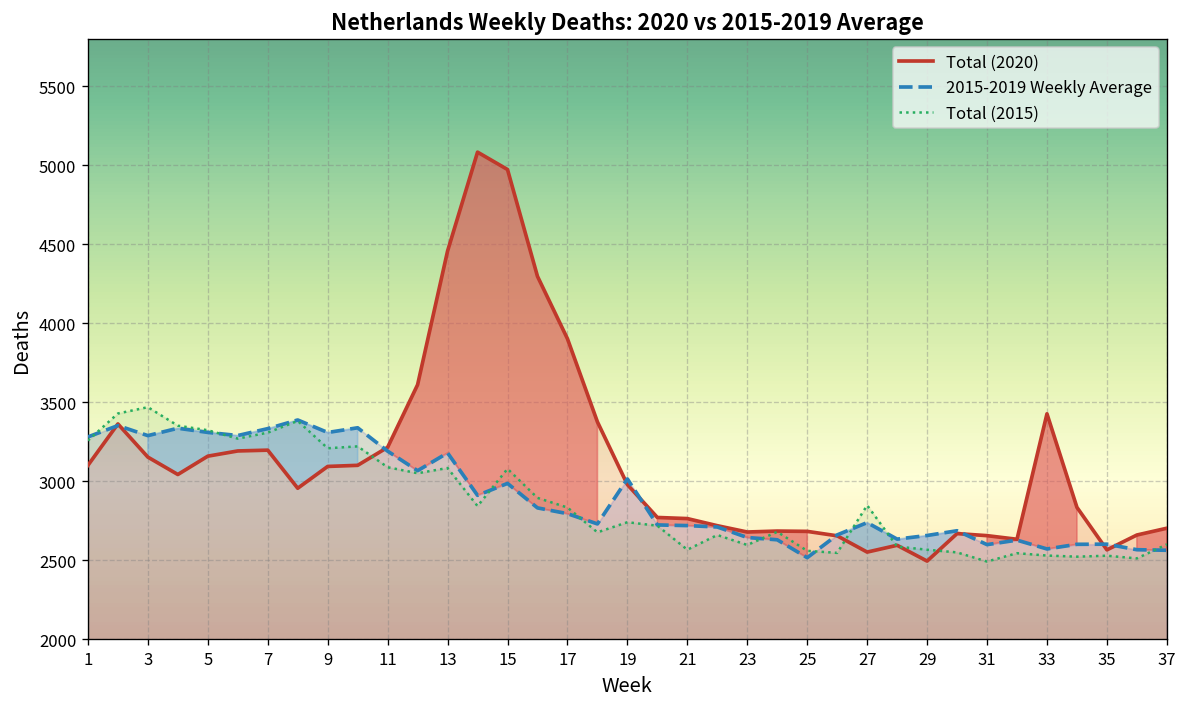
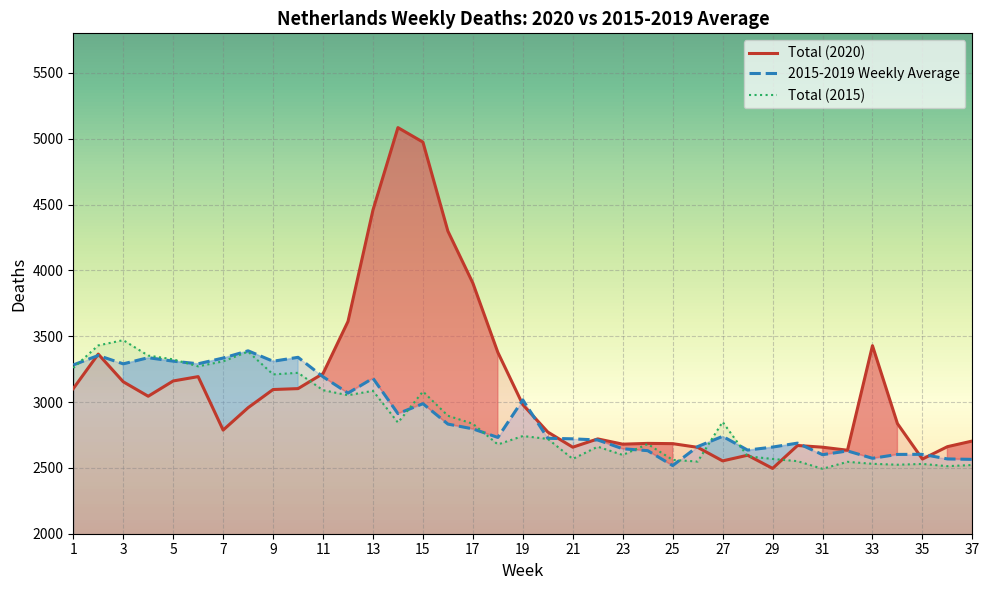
  {
    "Total (2020)": {
      "1": 3100,
      "3": 3150,
      "5": 3160,
-     "7": 3200,
+     "7": 2790,
      "9": 3100,
      "11": 3220,
      "13": 4460,
      "15": 4970,
      "17": 3900,
      "19": 2980,
-     "21": 2770,
+     "21": 2660,
      "23": 2680,
      "25": 2680,
      "27": 2550,
      "29": 2500,
      "31": 2660,
      "33": 3430,
      "35": 2570,
      "37": 2700
    },
    "2015-2019 Weekly Average": {
      "1": 3280,
      "3": 3290,
      "7": 3330,
      "9": 3310,
      "11": 3190,
      "13": 3180,
      "15": 2990,
      "17": 2800,
      "19": 3020,
      "21": 2720,
      "23": 2650,
      "25": 2520,
      "27": 2740,
      "29": 2660,
      "31": 2600,
      "33": 2570,
      "35": 2600,
      "37": 2560
    },
    "Total (2015)": {
      "1": 3260,
      "3": 3470,
      "7": 3310,
      "9": 3210,
      "11": 3090,
      "13": 3090,
      "15": 3080,
      "17": 2840,
      "19": 2740,
      "21": 2570,
      "23": 2600,
      "25": 2560,
      "27": 2850,
      "29": 2570,
      "31": 2490,
      "33": 2530,
      "35": 2530,
-     "37": 2600
+     "37": 2520
    }
  }
